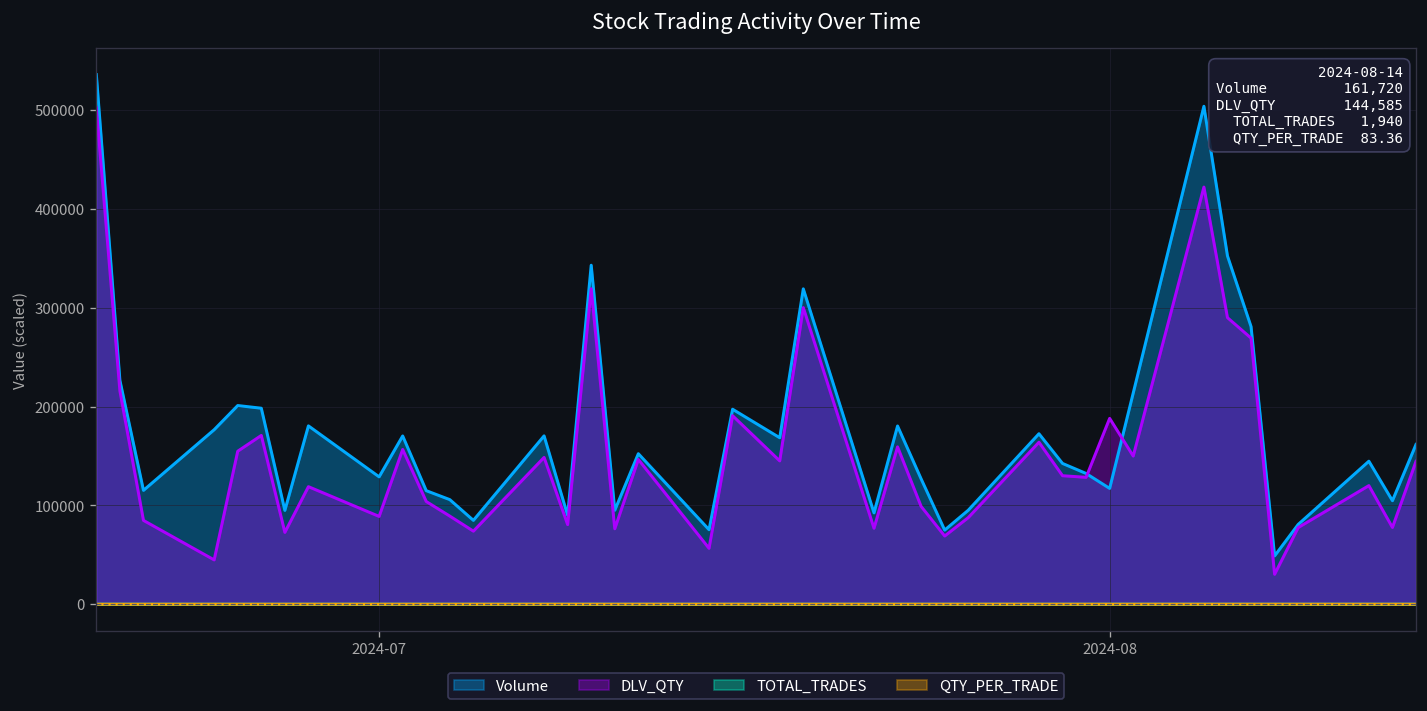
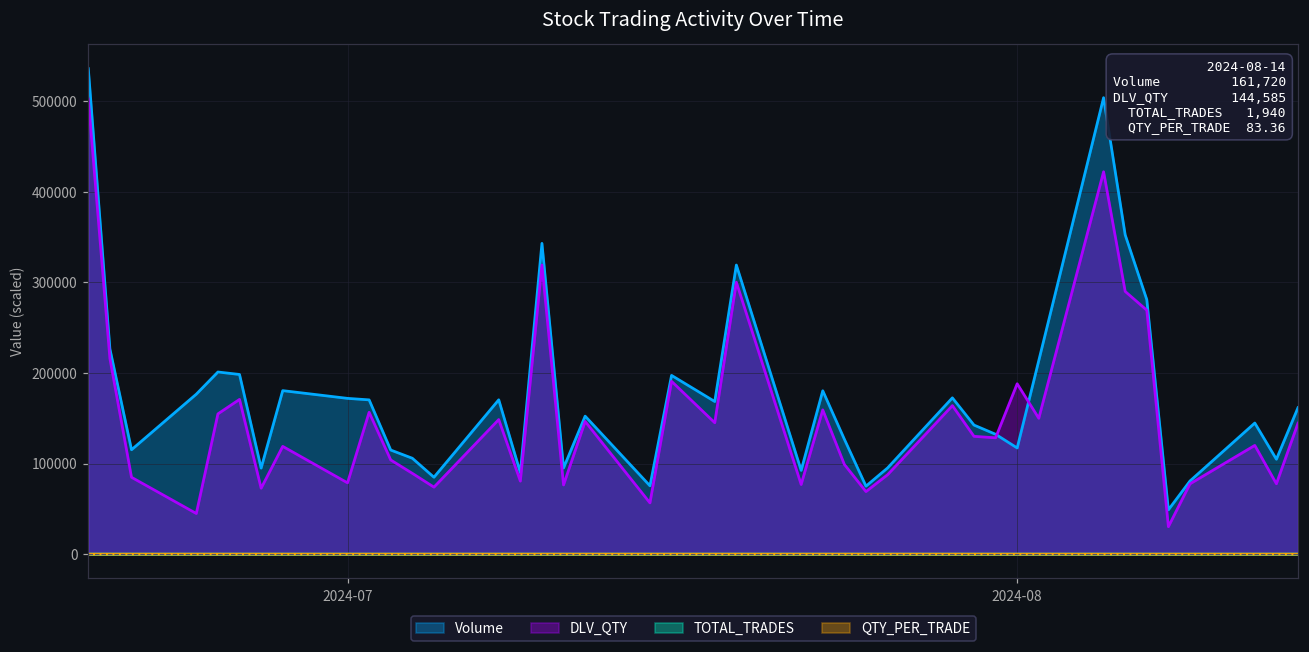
  {
    "Volume": {
-     "2024-07": 130000,
+     "2024-07": 170000,
      "2024-08": 120000
    },
    "DLV_QTY": {
-     "2024-07": 90000,
+     "2024-07": 80000,
      "2024-08": 190000
    },
    "QTY_PER_TRADE": {
      "2024-07": 0,
      "2024-08": 0
    }
  }
